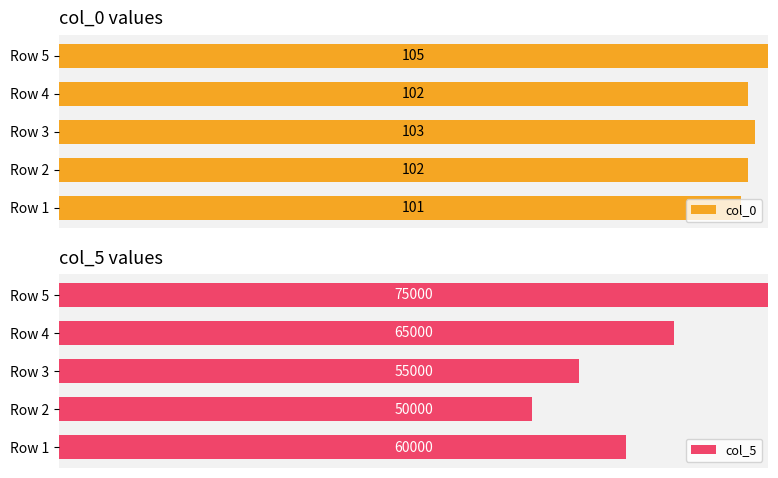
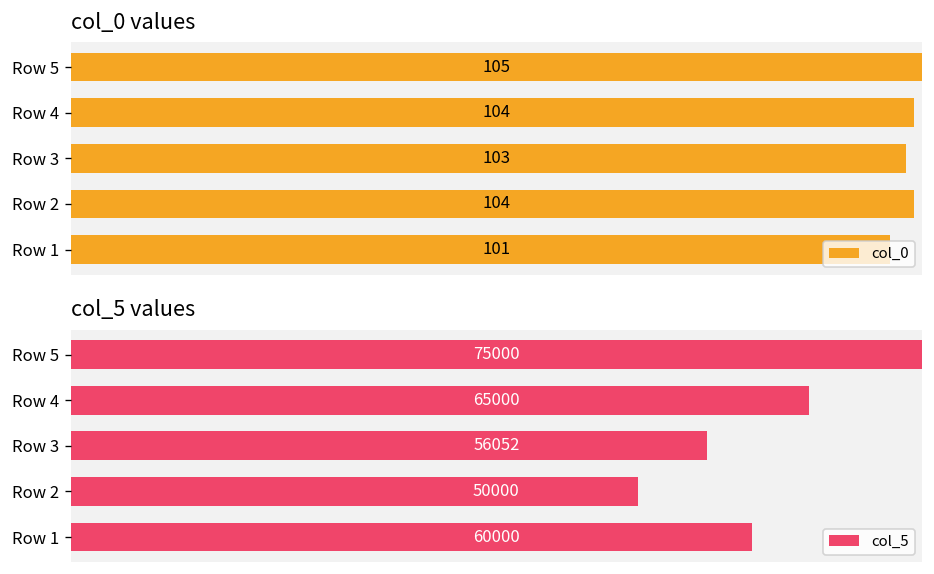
  {
    "col_0 values": {
-     "Row 4": 102,
-     "Row 2": 102
+     "Row 4": 104,
+     "Row 2": 104
    },
    "col_5 values": {
-     "Row 3": 55000
+     "Row 3": 56052
    }
  }
